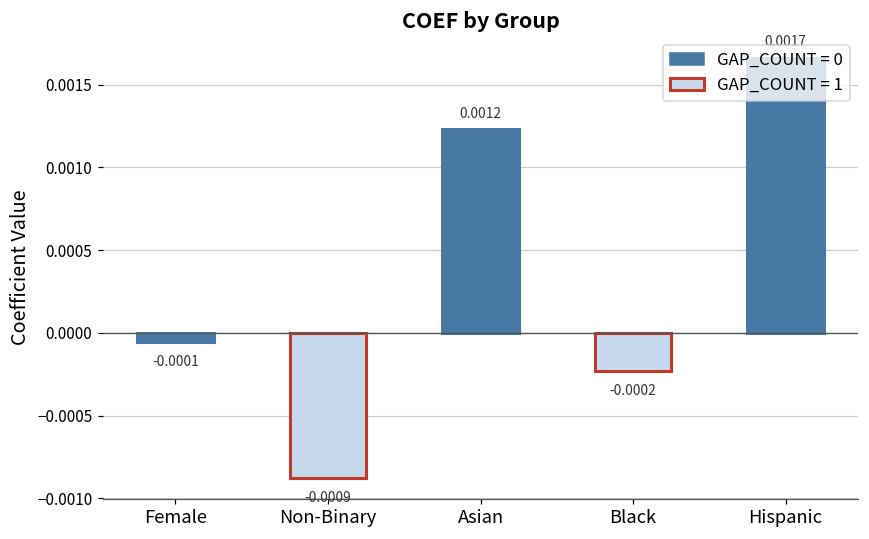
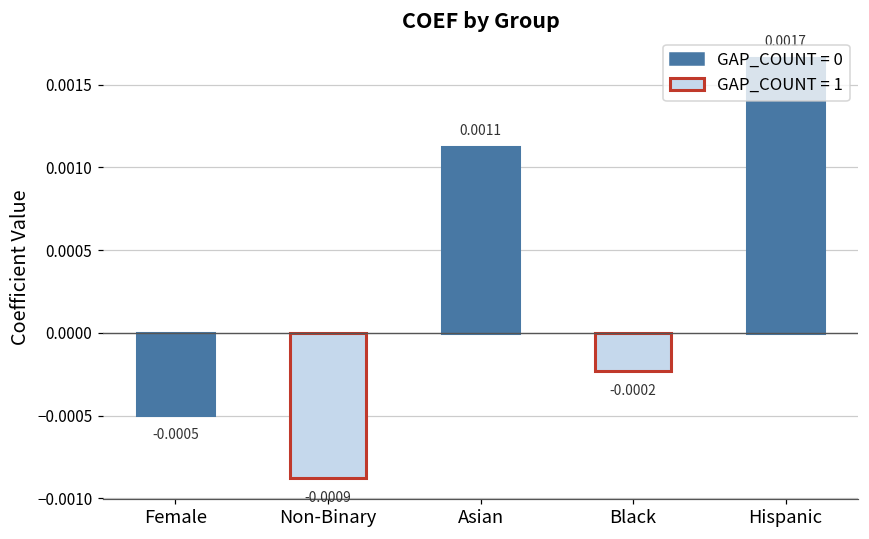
  {
-   "Female": -0.0001,
+   "Female": -0.0005,
    "Non-Binary": -0.0009,
-   "Asian": 0.0012,
+   "Asian": 0.0011,
    "Black": -0.0002
  }
